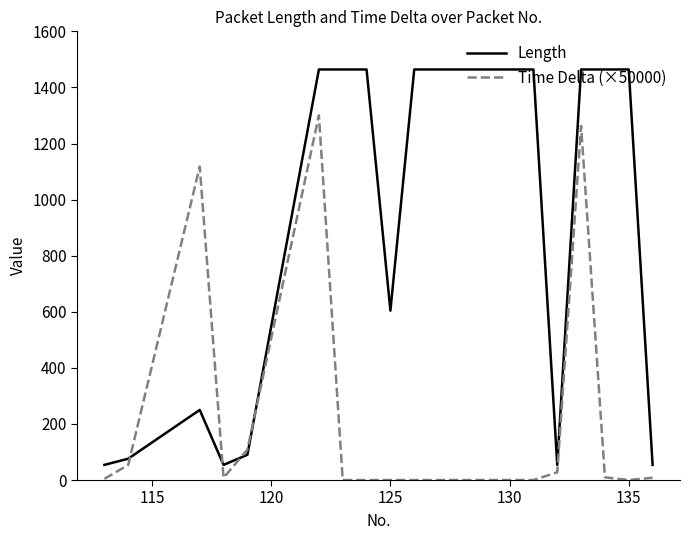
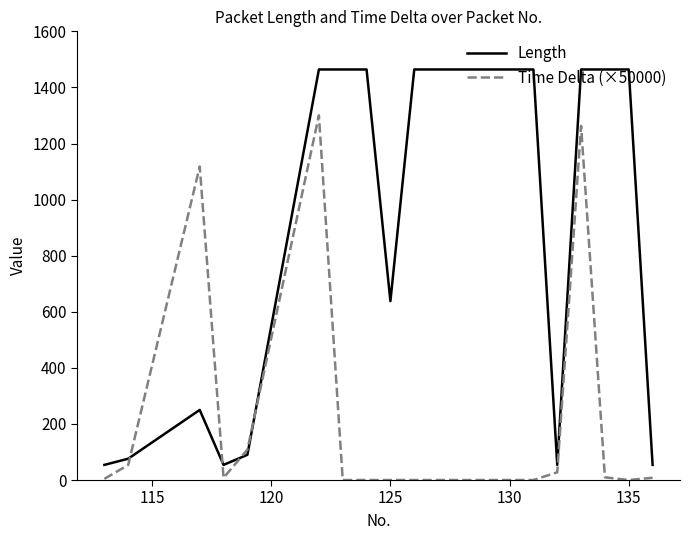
  {
    "Length": {
-     "125": 600,
+     "125": 640,
      "130": 1460,
      "135": 1460
    },
    "Time Delta (×50000)": {
      "125": 0,
      "130": 0,
      "135": 0
    }
  }
